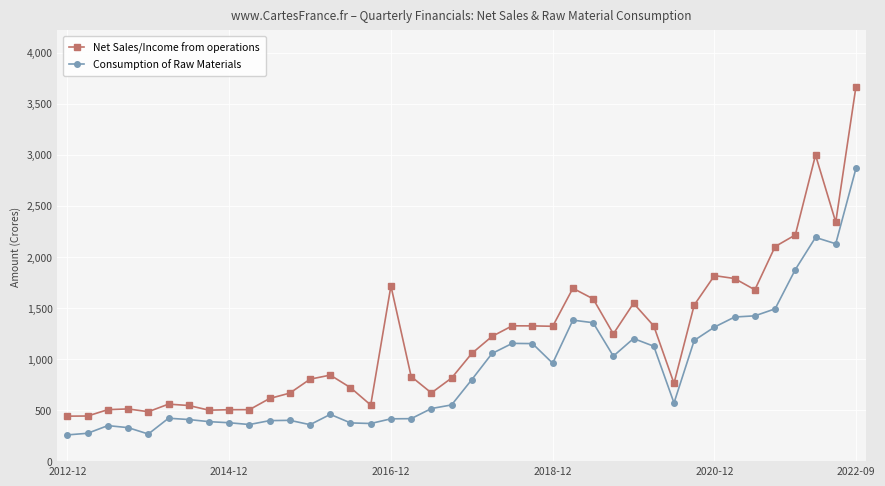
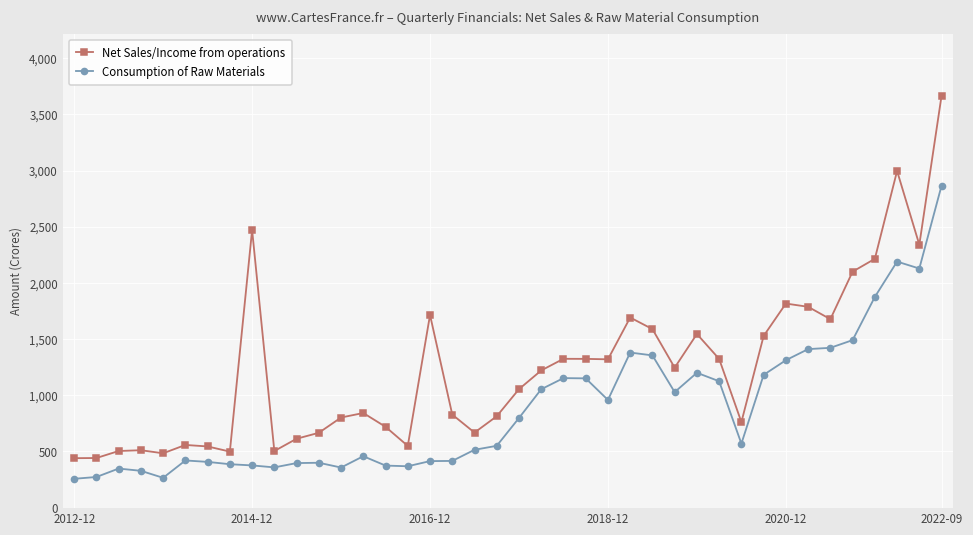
  {
    "Net Sales/Income from operations": {
      "2012-12": "440",
-     "2014-12": "500",
+     "2014-12": "2,470",
      "2016-12": "1,720",
      "2018-12": "1,320",
      "2020-12": "1,820",
      "2022-09": "3,670"
    },
    "Consumption of Raw Materials": {
      "2012-12": "260",
      "2014-12": "380",
      "2016-12": "410",
      "2018-12": "960",
      "2020-12": "1,310",
      "2022-09": "2,870"
    }
  }
